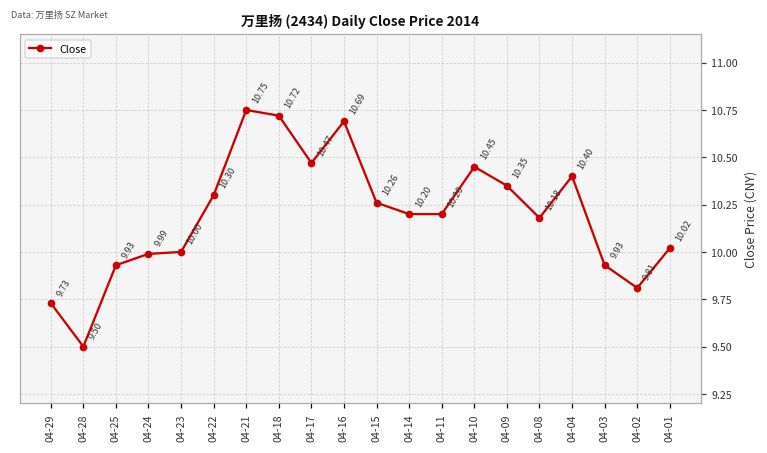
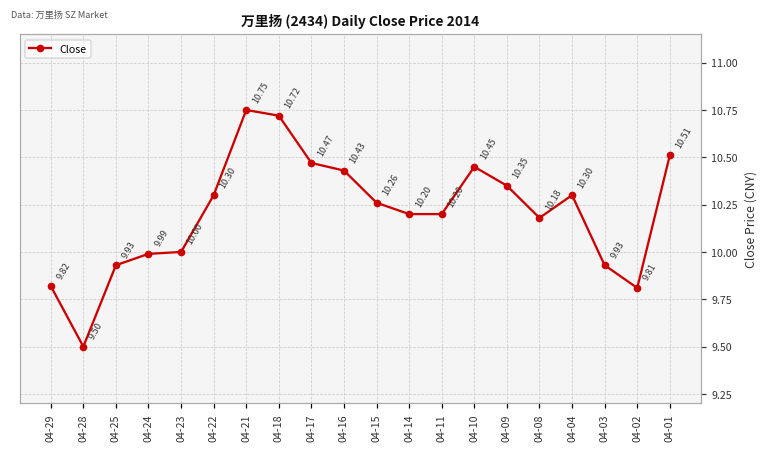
  {
-   "04-29": 9.73,
+   "04-29": 9.82,
    "04-28": 9.50,
    "04-25": 9.93,
    "04-24": 9.99,
    "04-23": 10.00,
    "04-22": 10.30,
    "04-21": 10.75,
    "04-18": 10.72,
    "04-17": 10.47,
-   "04-16": 10.69,
+   "04-16": 10.43,
    "04-15": 10.26,
    "04-14": 10.20,
    "04-11": 10.20,
    "04-10": 10.45,
    "04-09": 10.35,
    "04-08": 10.18,
-   "04-04": 10.40,
+   "04-04": 10.30,
    "04-03": 9.93,
    "04-02": 9.81,
-   "04-01": 10.02
+   "04-01": 10.51
  }
